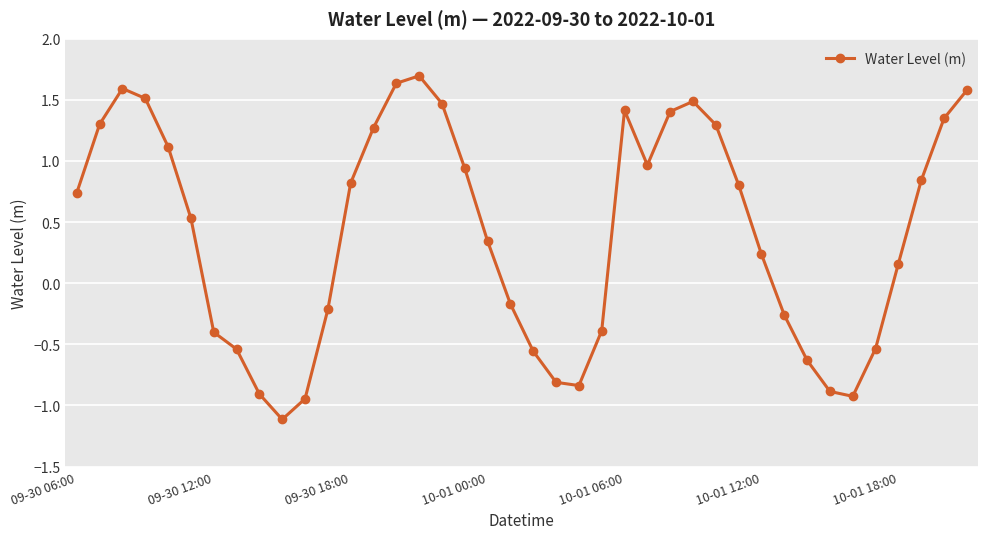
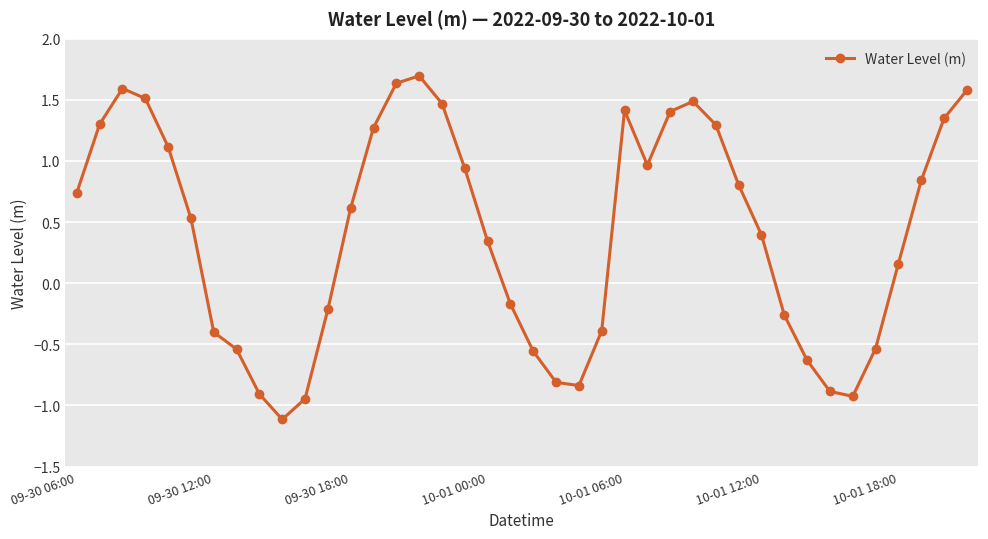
  {
    "09-30 06:00": 0.74,
    "09-30 12:00": -0.40,
-   "09-30 18:00": 0.82,
+   "09-30 18:00": 0.62,
    "10-01 00:00": 0.34,
    "10-01 06:00": 1.41,
-   "10-01 12:00": 0.24,
+   "10-01 12:00": 0.40,
    "10-01 18:00": 0.16
  }
